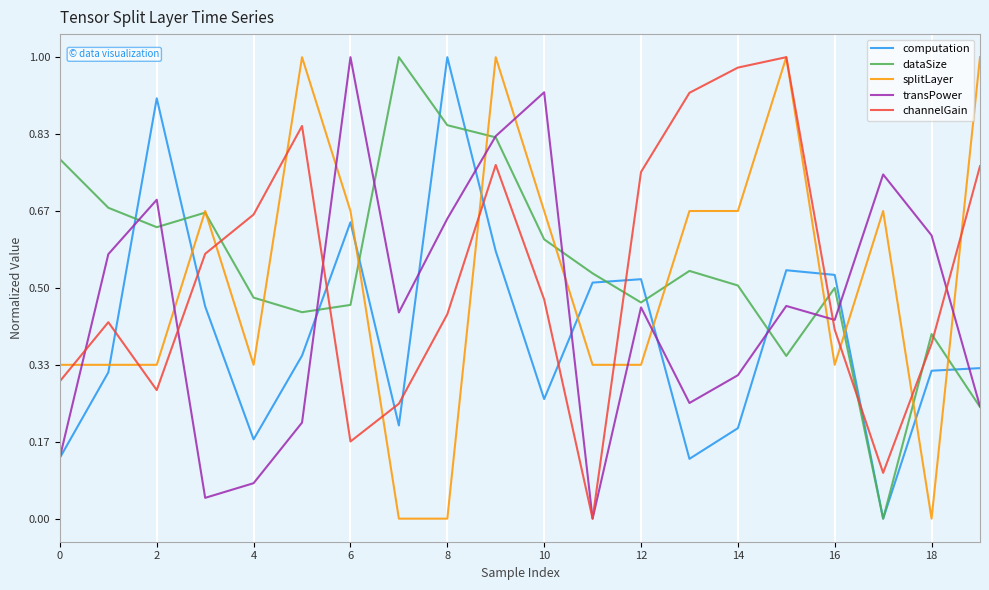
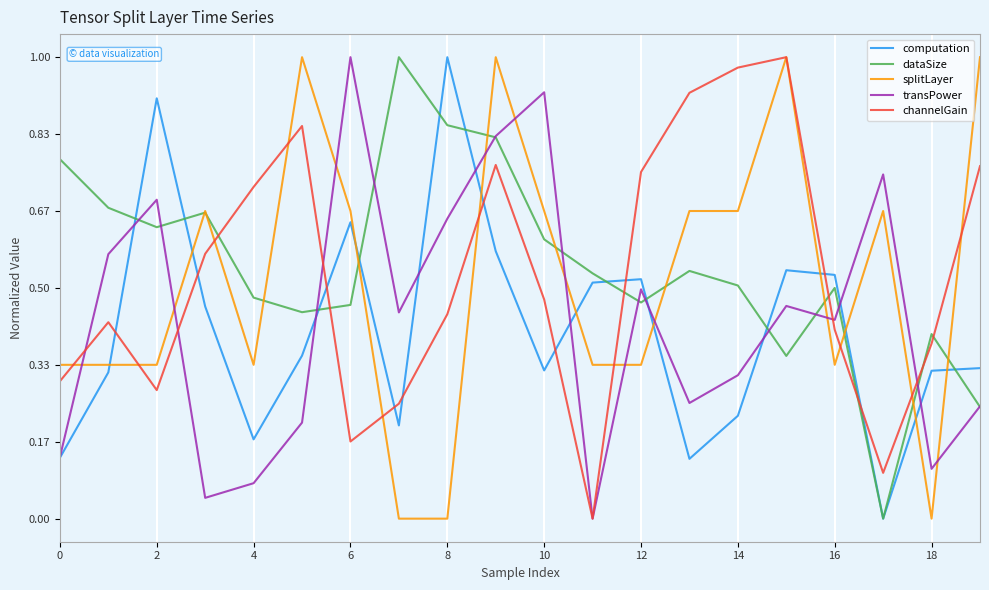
  {
    "computation": {
      "2": 0.91,
      "4": 0.17,
      "6": 0.64,
      "8": 1.00,
-     "10": 0.26,
+     "10": 0.32,
      "12": 0.52,
-     "14": 0.20,
+     "14": 0.22,
      "16": 0.53,
      "18": 0.32
    },
    "dataSize": {
      "0": 0.78,
      "2": 0.63,
      "4": 0.48,
      "6": 0.46,
      "8": 0.85,
      "10": 0.61,
      "12": 0.47,
      "14": 0.51,
      "16": 0.50,
      "18": 0.40
    },
    "splitLayer": {
      "0": 0.33,
      "2": 0.33,
      "4": 0.33,
      "6": 0.67,
      "8": 0.00,
      "10": 0.67,
      "12": 0.33,
      "14": 0.67,
      "16": 0.33,
      "18": 0.00
    },
    "transPower": {
      "2": 0.69,
      "4": 0.08,
      "6": 1.00,
      "8": 0.65,
      "10": 0.92,
-     "12": 0.46,
+     "12": 0.50,
      "14": 0.31,
      "16": 0.43,
-     "18": 0.61
+     "18": 0.11
    },
    "channelGain": {
      "0": 0.30,
      "2": 0.28,
-     "4": 0.66,
+     "4": 0.72,
      "6": 0.17,
      "8": 0.44,
      "10": 0.47,
      "12": 0.75,
      "14": 0.98,
      "16": 0.41,
      "18": 0.38
    }
  }
